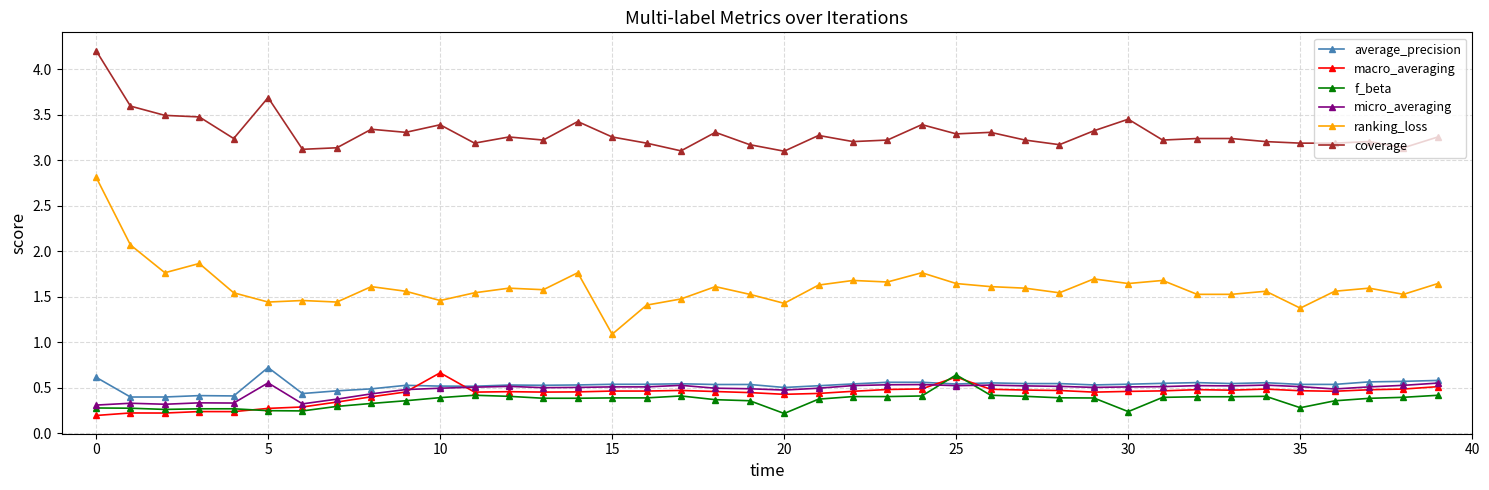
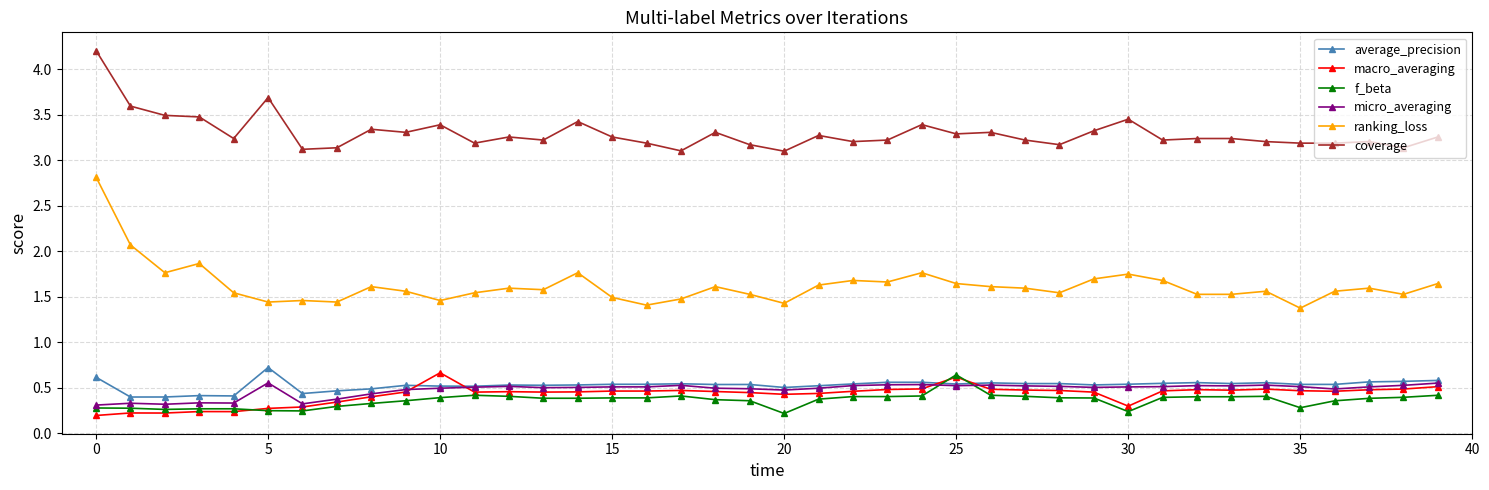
  {
    "average_precision": {
      "0": 0.6,
      "5": 0.7,
      "15": 0.5,
      "30": 0.5
    },
    "macro_averaging": {
      "0": 0.2,
      "10": 0.7,
      "15": 0.5,
      "20": 0.4,
-     "30": 0.5,
+     "30": 0.3,
      "35": 0.5
    },
    "f_beta": {
      "0": 0.3,
      "10": 0.4,
      "15": 0.4,
      "20": 0.2,
      "30": 0.2,
      "35": 0.3
    },
    "micro_averaging": {
      "0": 0.3,
      "5": 0.6,
      "15": 0.5,
      "30": 0.5
    },
    "ranking_loss": {
      "0": 2.8,
      "5": 1.4,
      "10": 1.5,
-     "15": 1.1,
+     "15": 1.5,
      "20": 1.4,
      "25": 1.6,
-     "30": 1.6,
+     "30": 1.7,
      "35": 1.4
    },
    "coverage": {
      "0": 4.2,
      "5": 3.7,
      "10": 3.4,
      "15": 3.3,
      "20": 3.1,
      "25": 3.3,
      "30": 3.4,
      "35": 3.2
    }
  }
